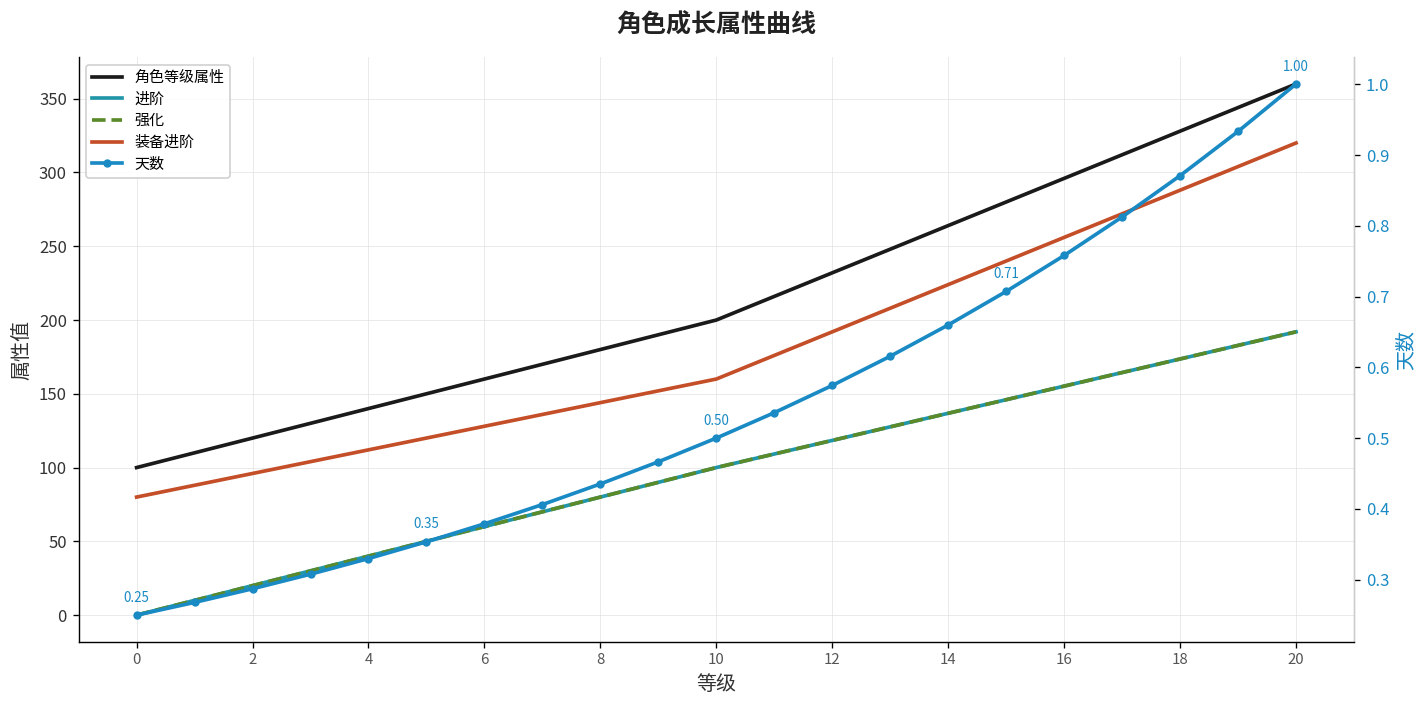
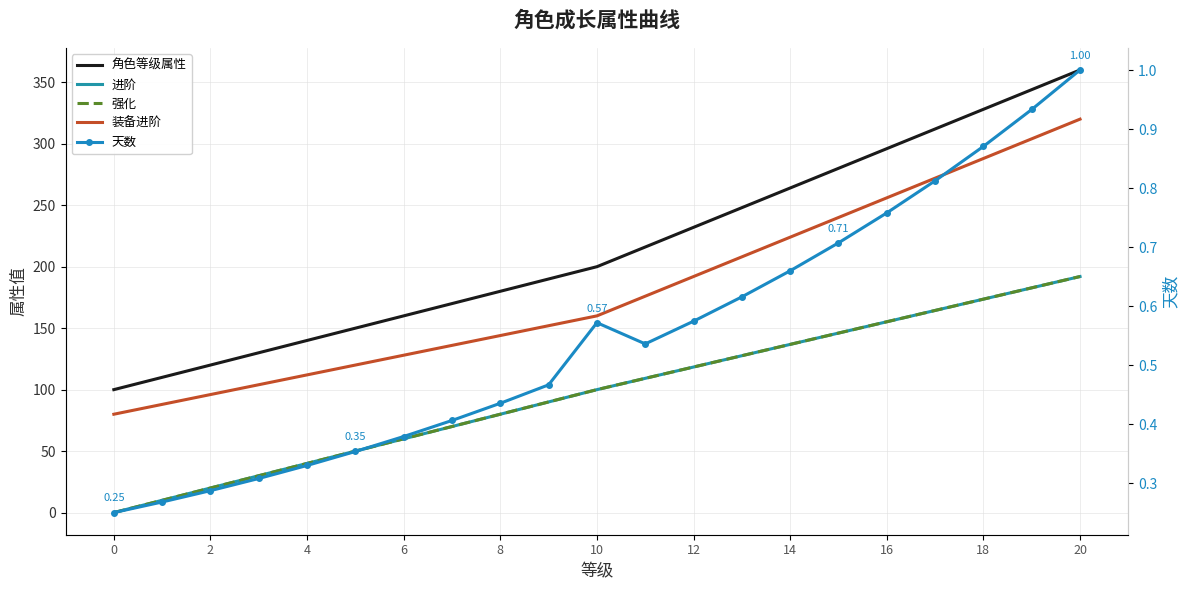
  {
    "天数": {
      "0": 0.25,
-     "10": 0.50,
+     "10": 0.57,
      "20": 1.00
    }
  }
